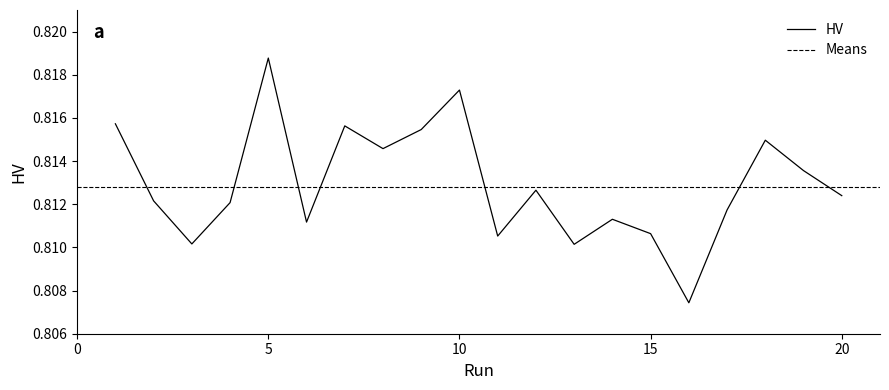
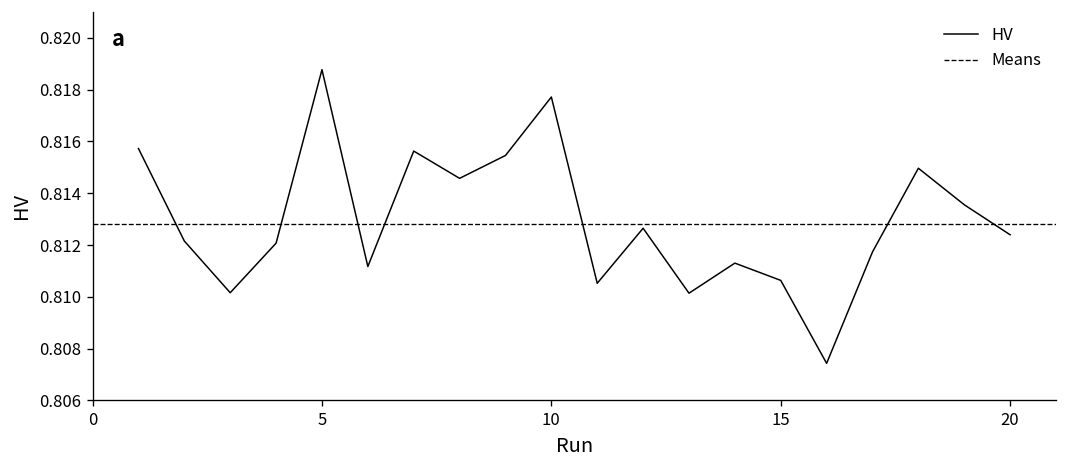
  {
    "5": 0.8188,
-   "10": 0.8173,
+   "10": 0.8177,
    "15": 0.8106,
    "20": 0.8124
  }
